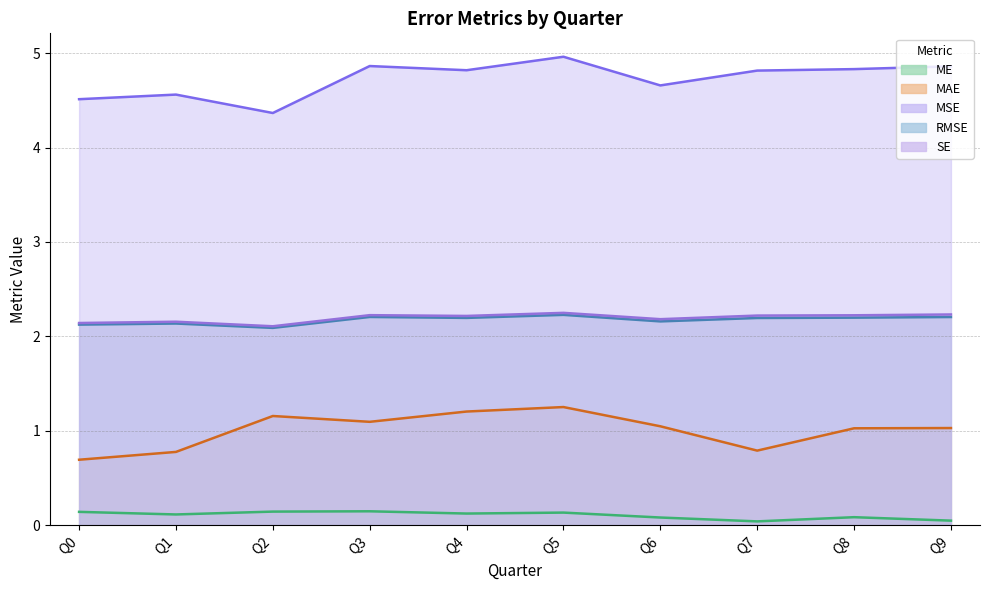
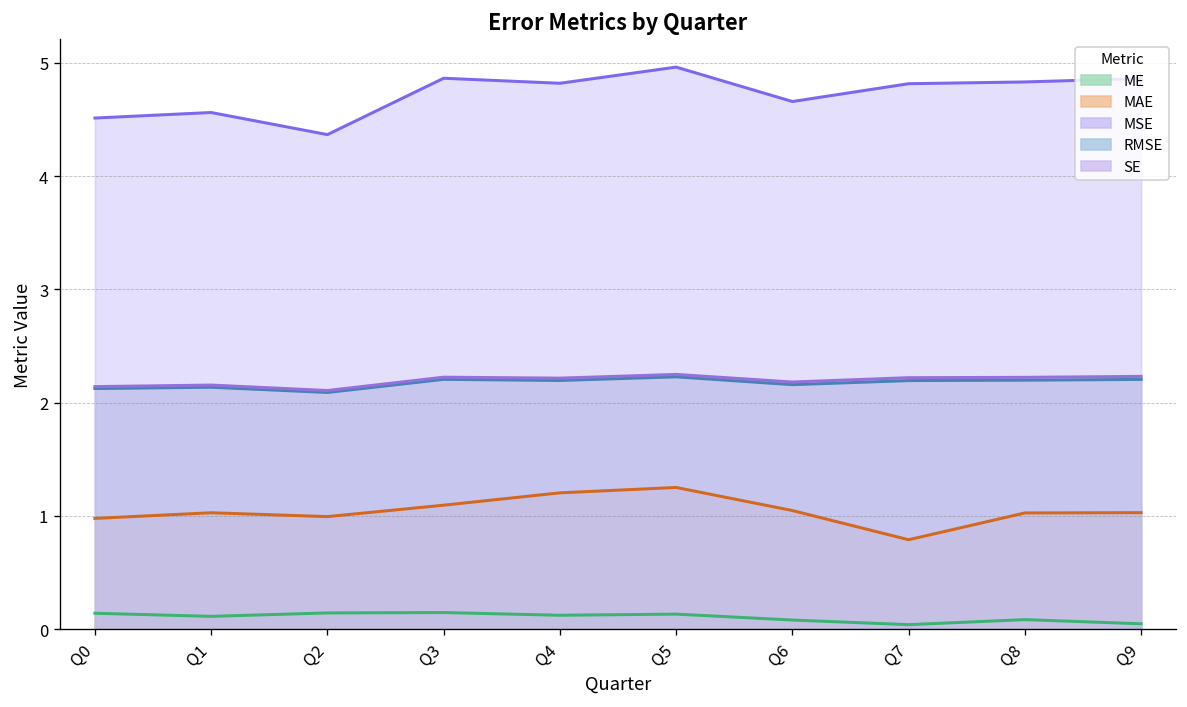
  {
    "MAE": {
-     "Q0": 0.7,
-     "Q1": 0.8,
-     "Q2": 1.2,
+     "Q0": 1.0,
+     "Q1": 1.0,
+     "Q2": 1.0,
      "Q3": 1.1,
      "Q4": 1.2,
      "Q5": 1.3,
      "Q6": 1.0,
      "Q7": 0.8,
      "Q8": 1.0,
      "Q9": 1.0
    }
  }
